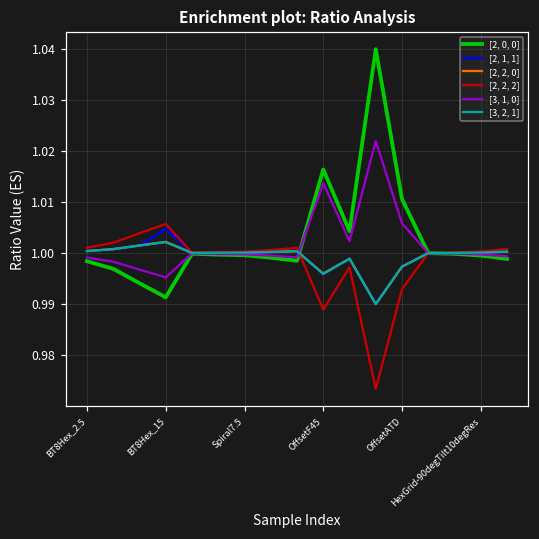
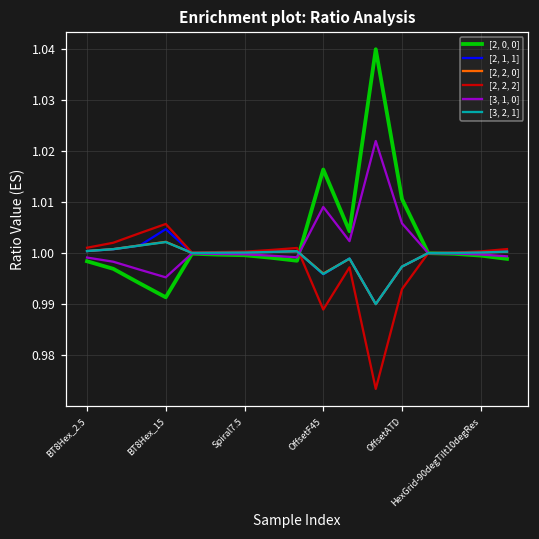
  {
    "[2, 0, 0]": {
      "BT8Hex_2.5": 0.998,
      "BT8Hex_15": 0.991,
      "OffsetF45": 1.016,
      "OffsetATD": 1.011
    },
    "[2, 1, 1]": {
      "BT8Hex_15": 1.005
    },
    "[3, 2, 1]": {
      "BT8Hex_15": 1.002
    },
    "[2, 2, 2]": {
      "BT8Hex_2.5": 1.001,
      "BT8Hex_15": 1.006,
      "OffsetF45": 0.989,
      "OffsetATD": 0.993
    },
    "[3, 1, 0]": {
      "BT8Hex_2.5": 0.999,
      "BT8Hex_15": 0.995,
-     "OffsetF45": 1.014,
+     "OffsetF45": 1.009,
      "OffsetATD": 1.006
    }
  }
